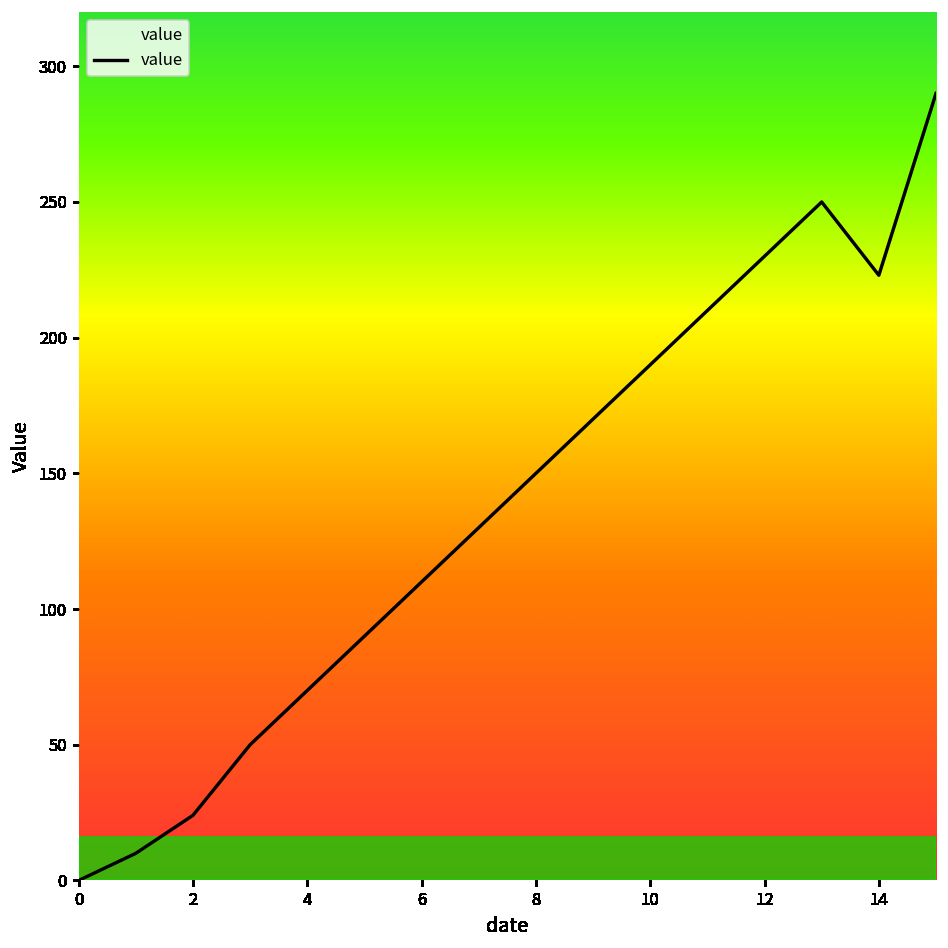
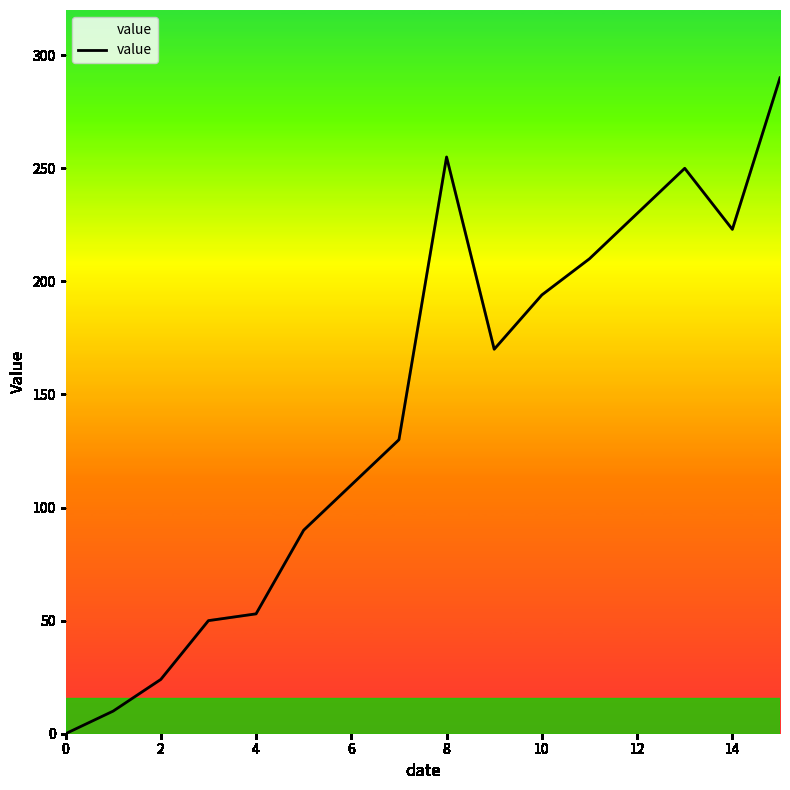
  {
    "2": 24,
-   "4": 70,
+   "4": 53,
    "6": 110,
-   "8": 150,
-   "10": 190,
+   "8": 255,
+   "10": 194,
    "12": 230,
    "14": 223
  }
